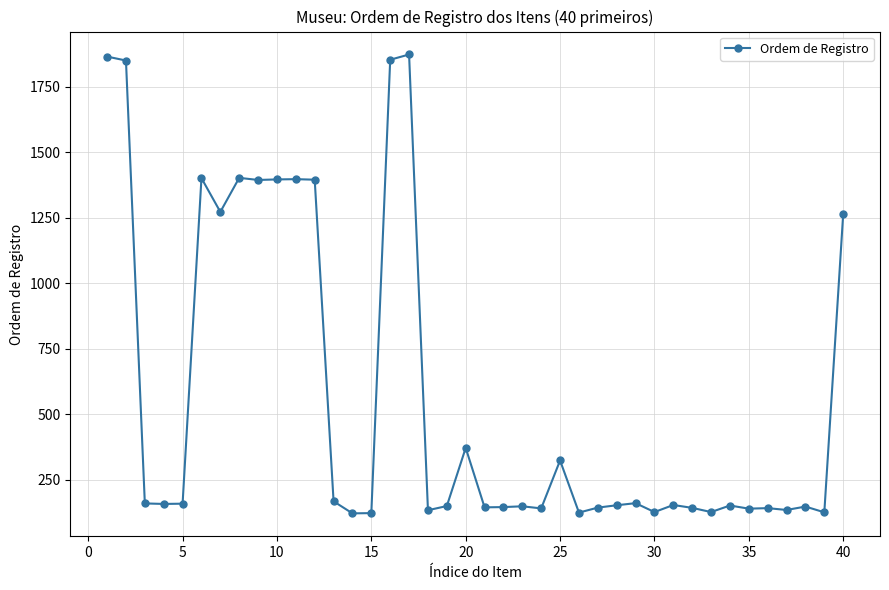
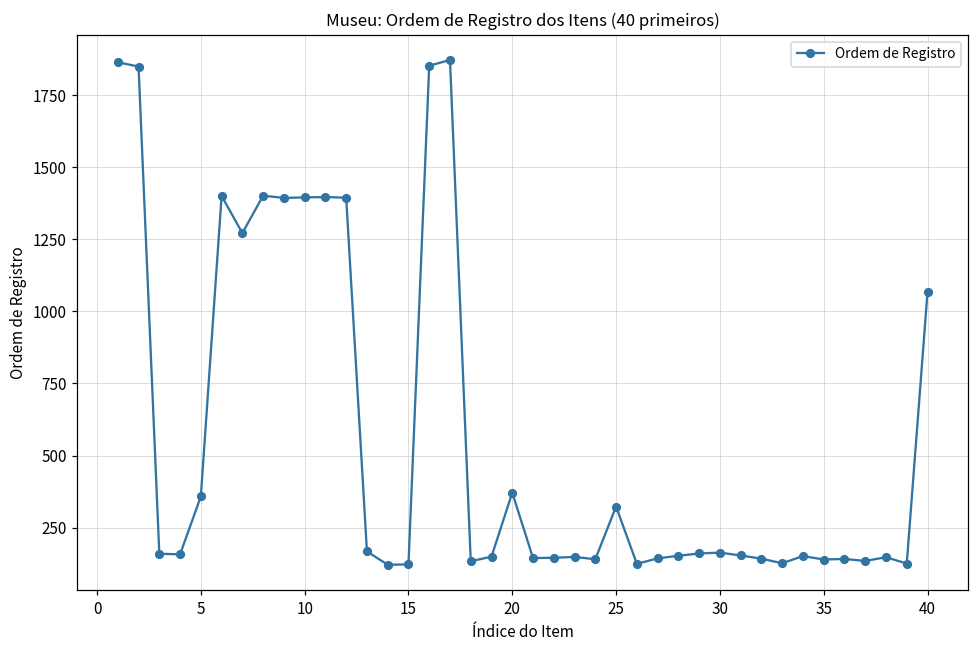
  {
-   "5": 160,
+   "5": 360,
    "10": 1400,
    "15": 120,
    "20": 370,
    "25": 320,
-   "30": 130,
+   "30": 160,
    "35": 140,
-   "40": 1260
+   "40": 1070
  }
